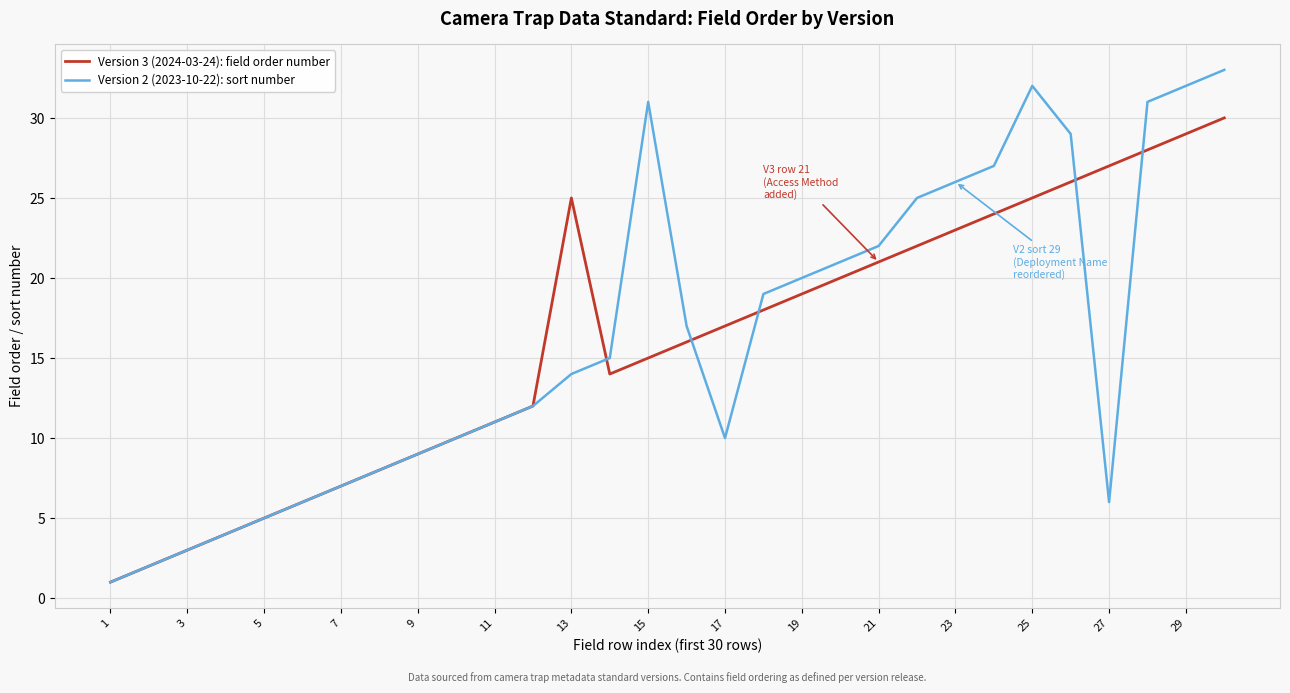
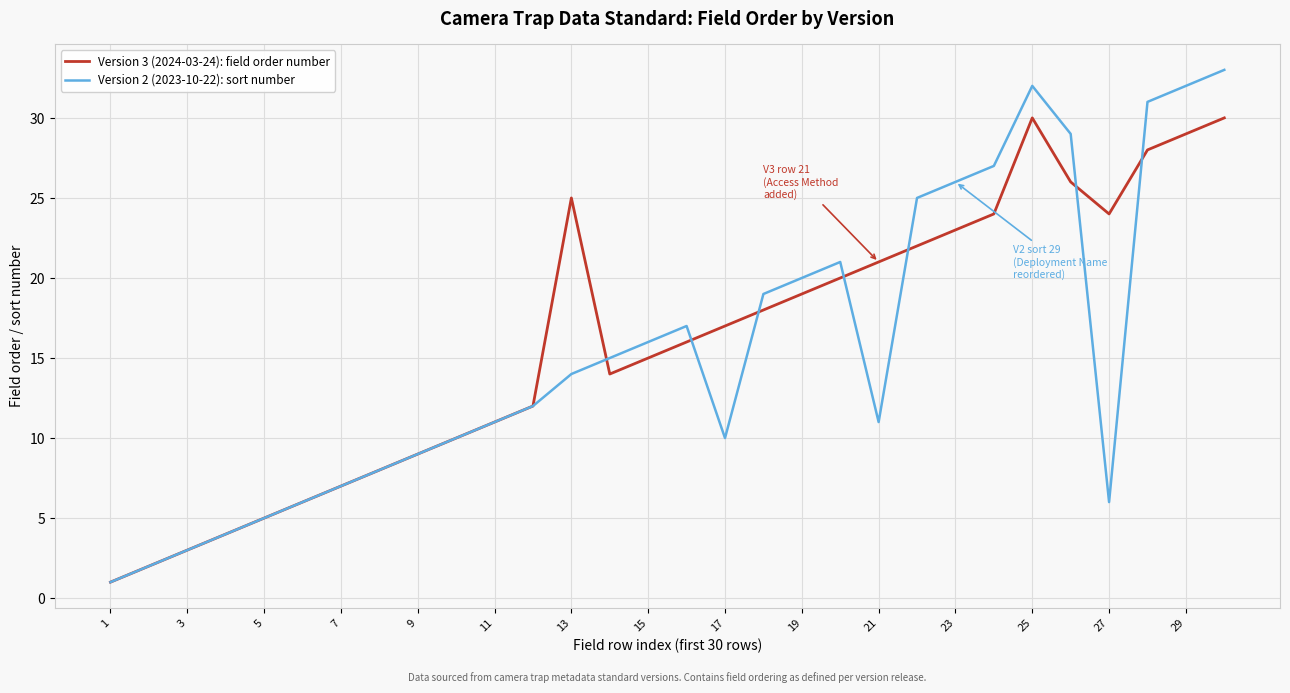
  {
    "Version 3 (2024-03-24): field order number": {
      "13": 25,
      "15": 15,
      "17": 17,
      "19": 19,
      "21": 21,
      "23": 23,
-     "25": 25,
-     "27": 27,
+     "25": 30,
+     "27": 24,
      "29": 29
    },
    "Version 2 (2023-10-22): sort number": {
      "13": 14,
-     "15": 31,
+     "15": 16,
      "17": 10,
      "19": 20,
-     "21": 22,
+     "21": 11,
      "23": 26,
      "25": 32,
      "27": 6,
      "29": 32
    }
  }
